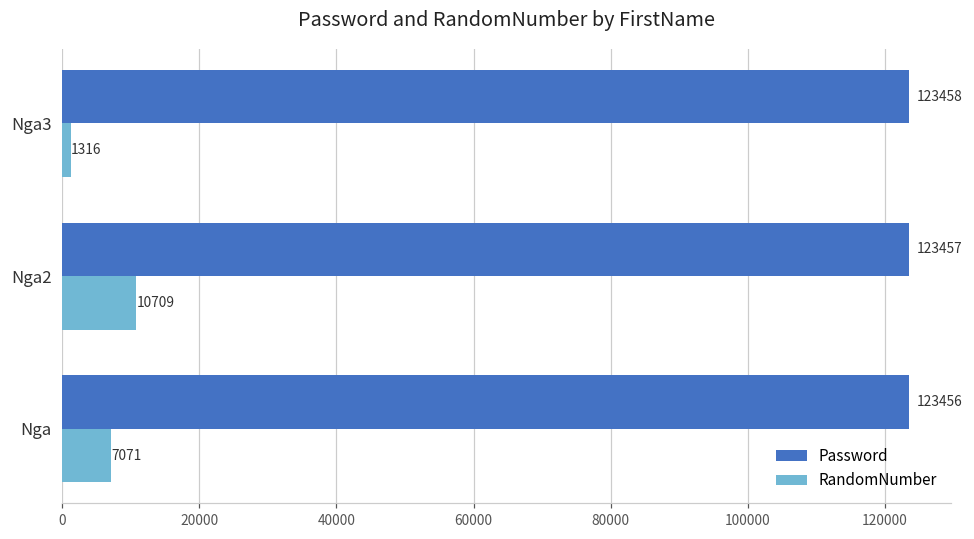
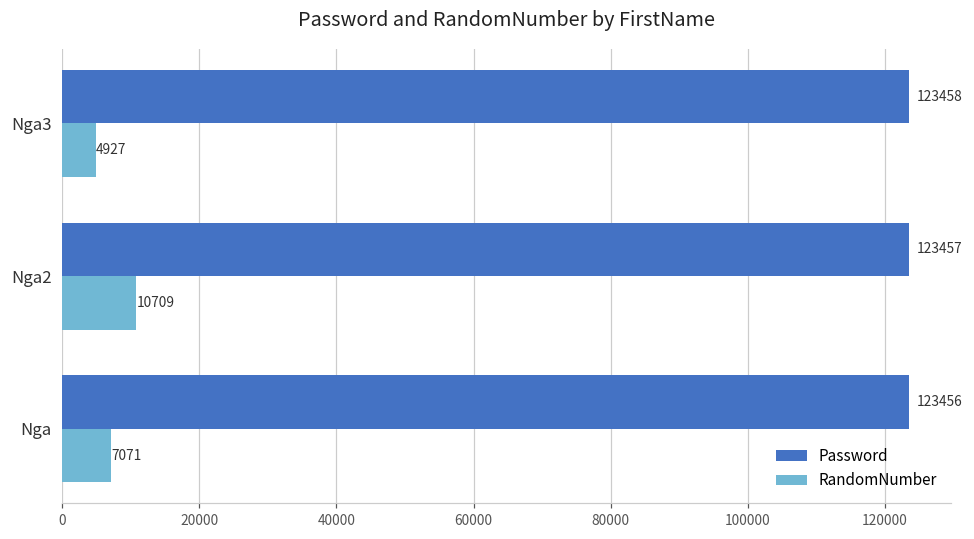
  {
    "Password": {
      "Nga3": 123458,
      "Nga2": 123457,
      "Nga": 123456
    },
    "RandomNumber": {
-     "Nga3": 1316,
+     "Nga3": 4927,
      "Nga2": 10709,
      "Nga": 7071
    }
  }
